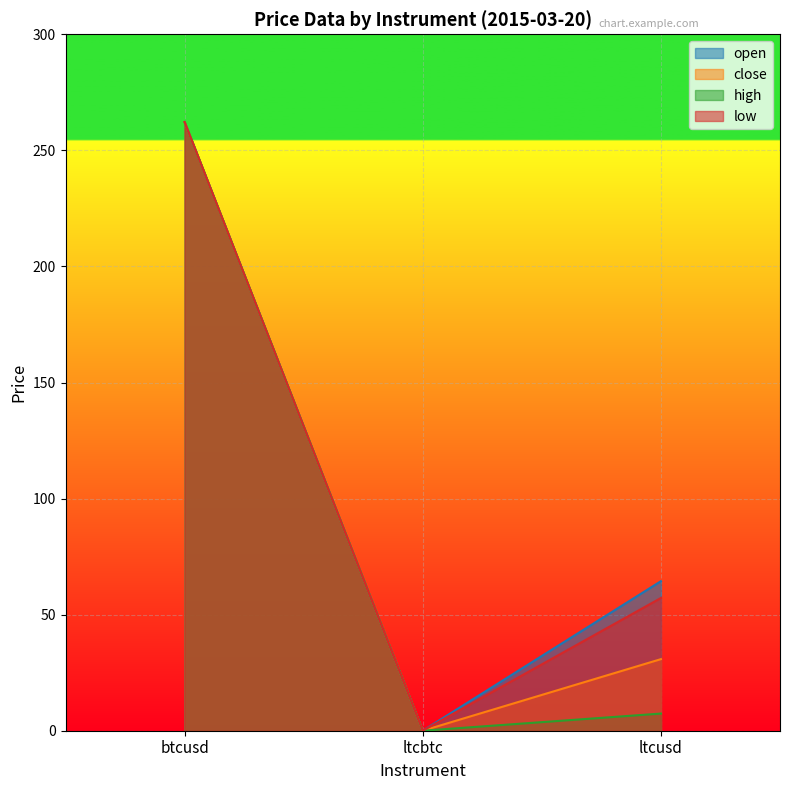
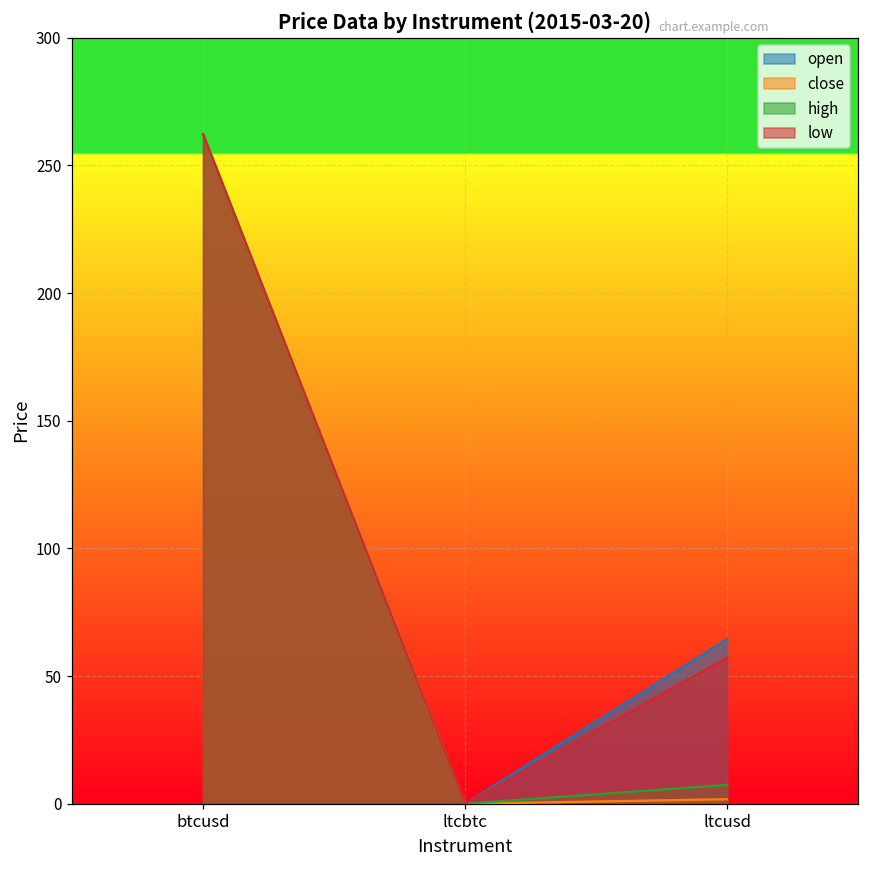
  {
    "open": {
      "ltcusd": 64
    },
    "close": {
-     "ltcusd": 31
+     "ltcusd": 2
    },
    "high": {
      "ltcusd": 7
    },
    "low": {
      "ltcusd": 57
    }
  }
